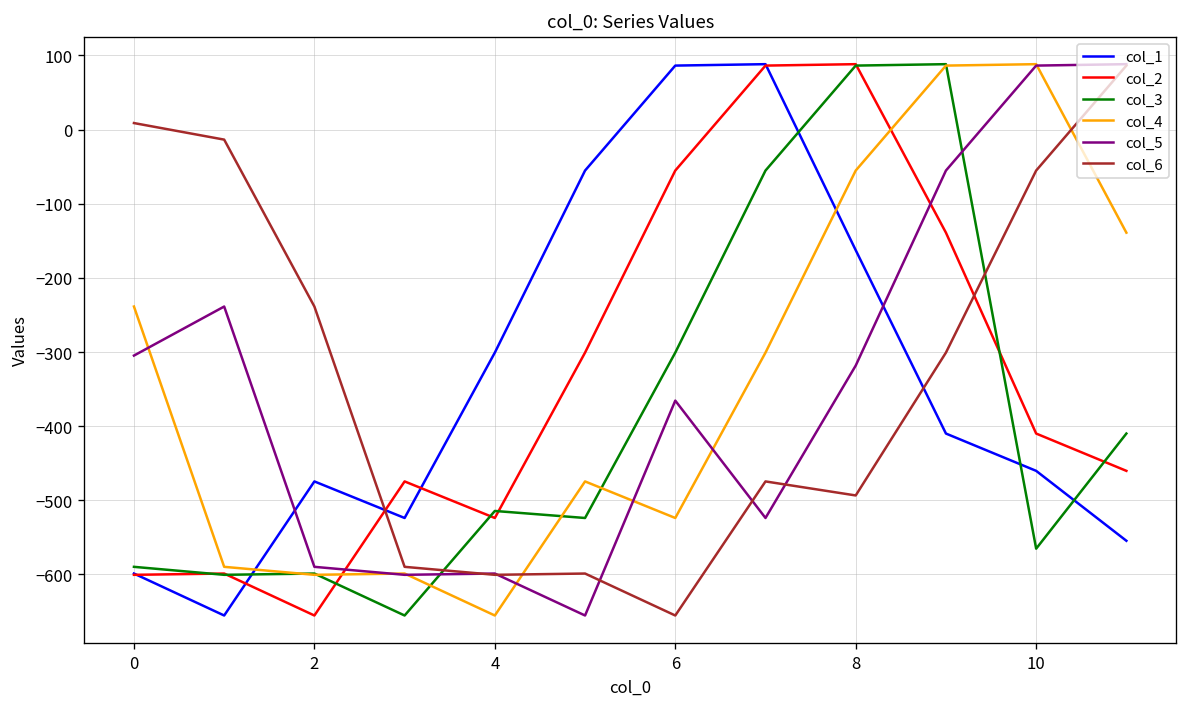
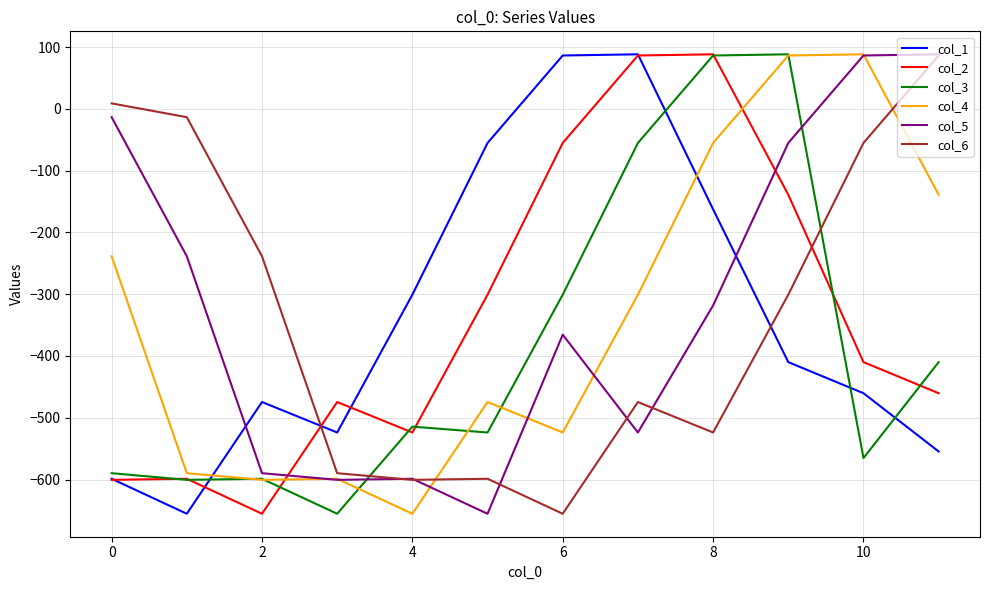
  {
    "col_1": {
      "2": -470,
      "4": -300,
      "6": 90,
      "8": -160,
      "10": -460
    },
    "col_2": {
      "2": -660,
      "4": -520,
      "6": -60,
      "10": -410
    },
    "col_3": {
      "0": -590,
      "4": -510,
      "6": -300,
      "10": -570
    },
    "col_4": {
      "0": -240,
      "4": -660,
      "6": -520,
      "8": -60
    },
    "col_5": {
-     "0": -300,
+     "0": -10,
      "2": -590,
      "6": -370,
      "8": -320
    },
    "col_6": {
      "0": 10,
      "2": -240,
      "6": -660,
-     "8": -490,
+     "8": -520,
      "10": -60
    }
  }
